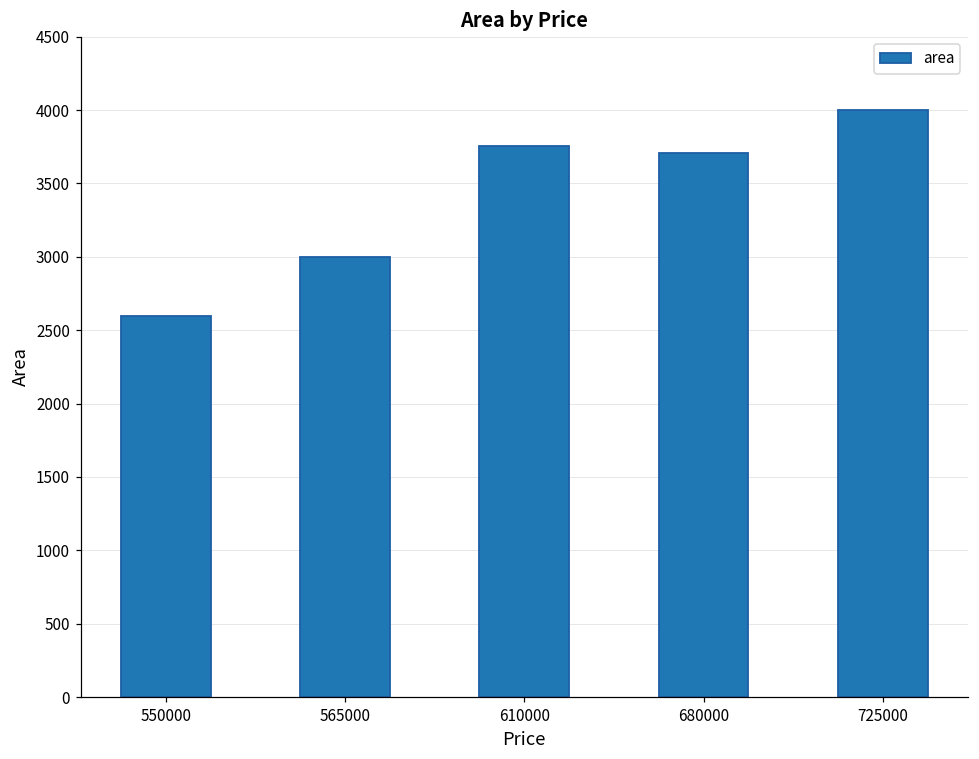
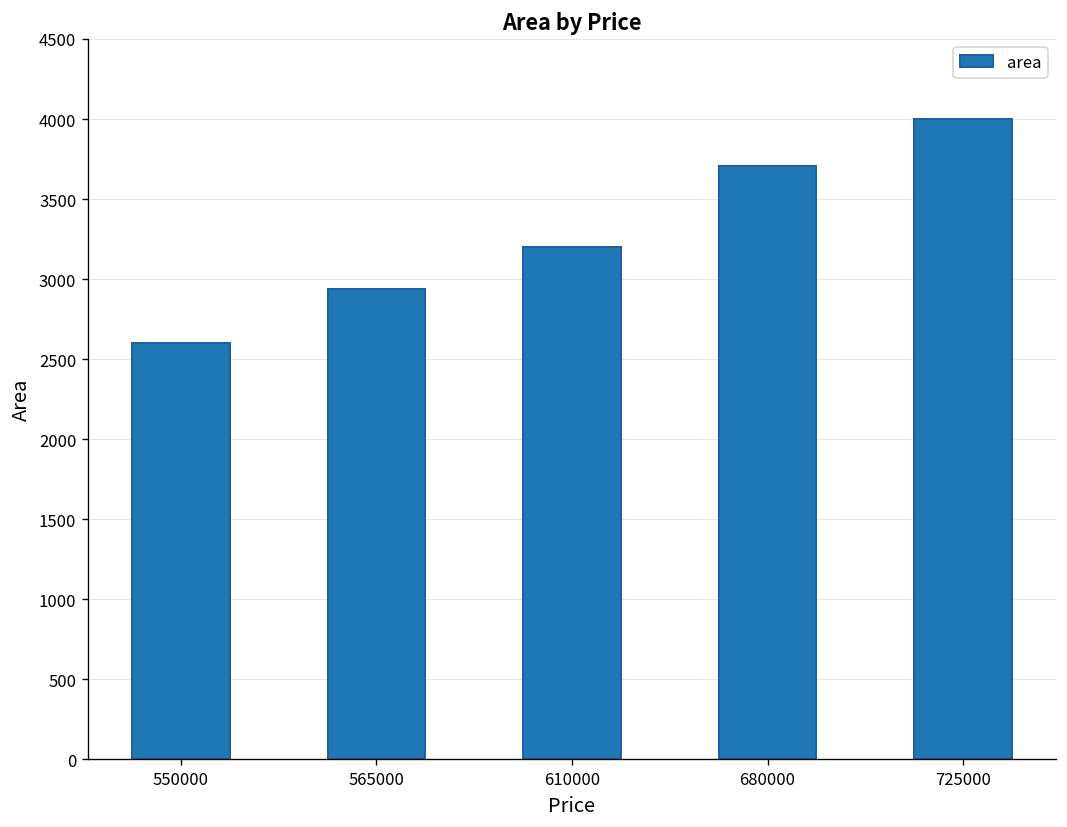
  {
    "550000": 2600,
-   "565000": 3000,
-   "610000": 3750,
+   "565000": 2940,
+   "610000": 3200,
    "680000": 3710,
    "725000": 4000
  }
